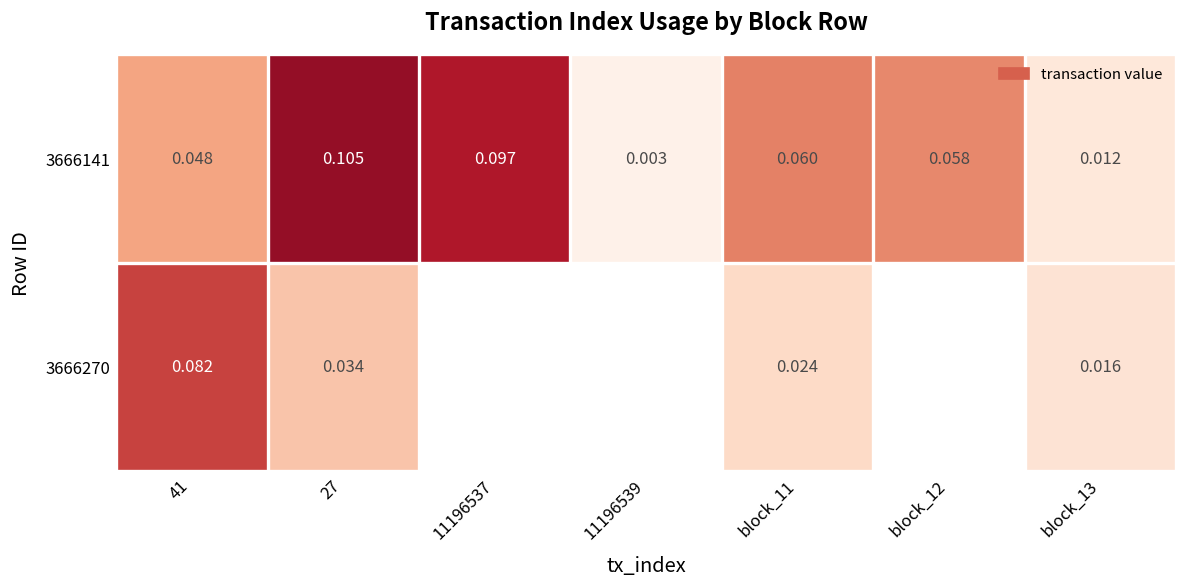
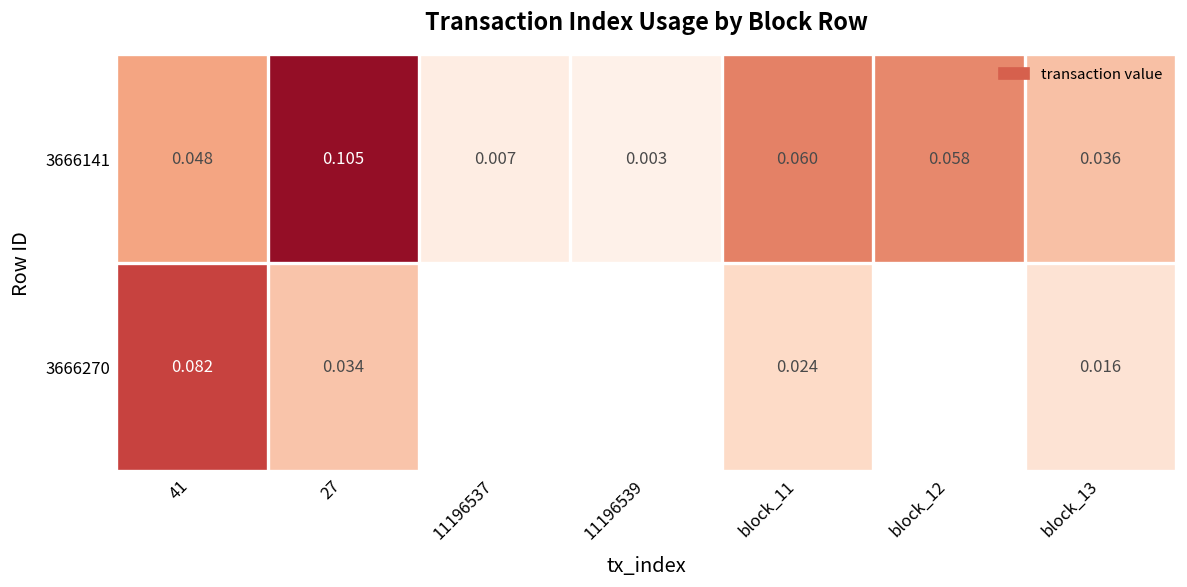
  {
    "3666141": {
      "41": 0.048,
      "27": 0.105,
-     "11196537": 0.097,
+     "11196537": 0.007,
      "11196539": 0.003,
      "block_11": 0.060,
      "block_12": 0.058,
-     "block_13": 0.012
+     "block_13": 0.036
    },
    "3666270": {
      "41": 0.082,
      "27": 0.034,
      "block_11": 0.024,
      "block_13": 0.016
    }
  }
